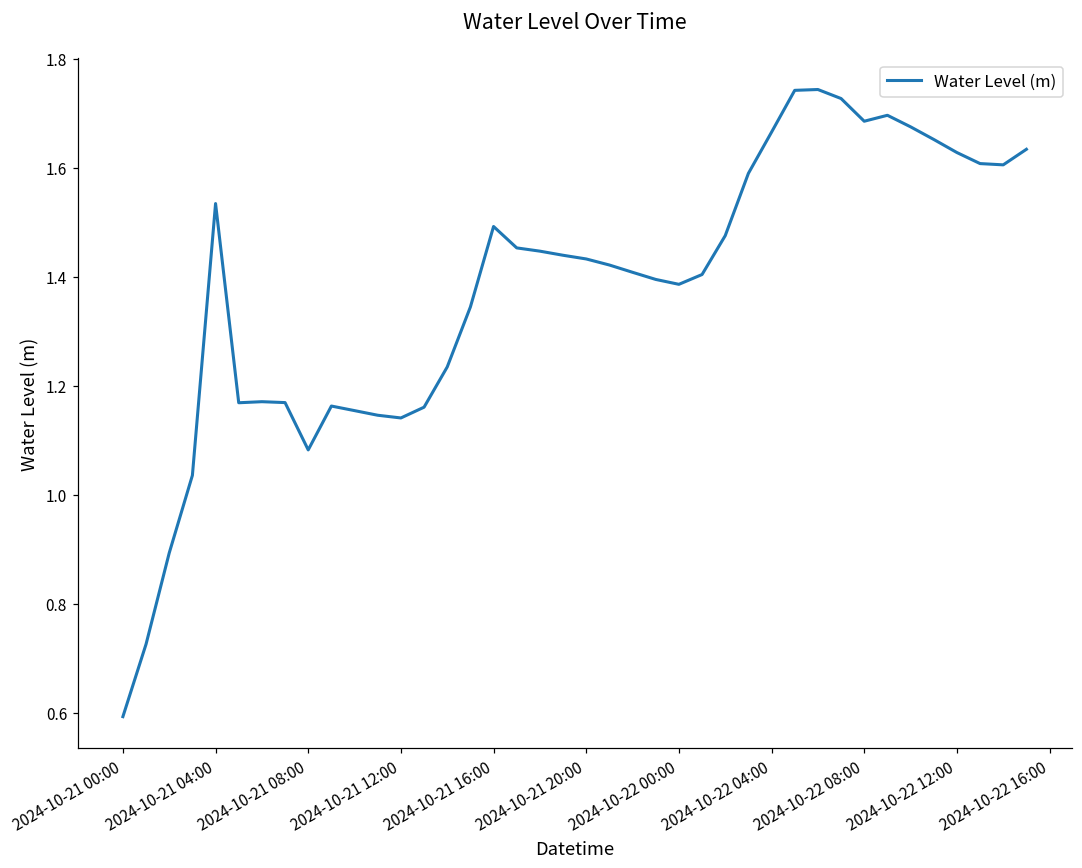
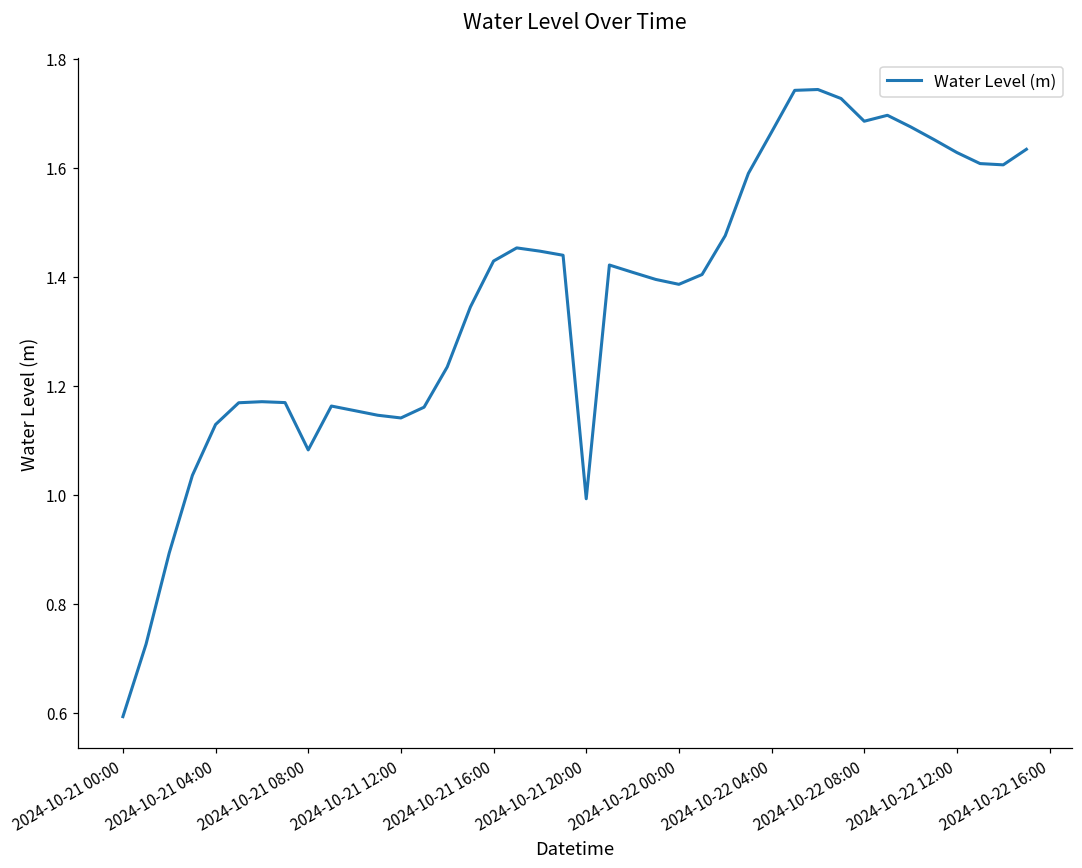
  {
    "2024-10-21 00:00": 0.59,
-   "2024-10-21 04:00": 1.53,
+   "2024-10-21 04:00": 1.13,
    "2024-10-21 08:00": 1.08,
    "2024-10-21 12:00": 1.14,
-   "2024-10-21 16:00": 1.49,
-   "2024-10-21 20:00": 1.43,
+   "2024-10-21 16:00": 1.43,
+   "2024-10-21 20:00": 0.99,
    "2024-10-22 00:00": 1.39,
    "2024-10-22 04:00": 1.67,
    "2024-10-22 08:00": 1.69,
    "2024-10-22 12:00": 1.63
  }
